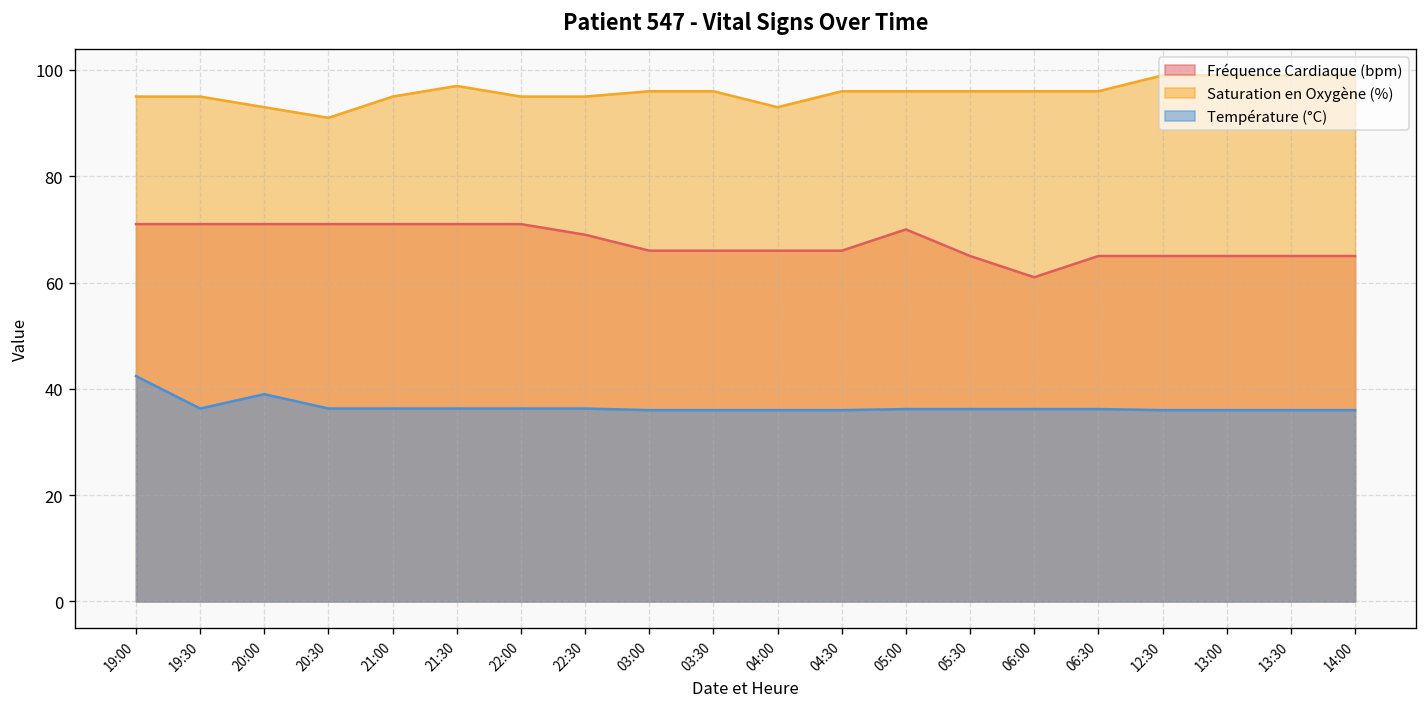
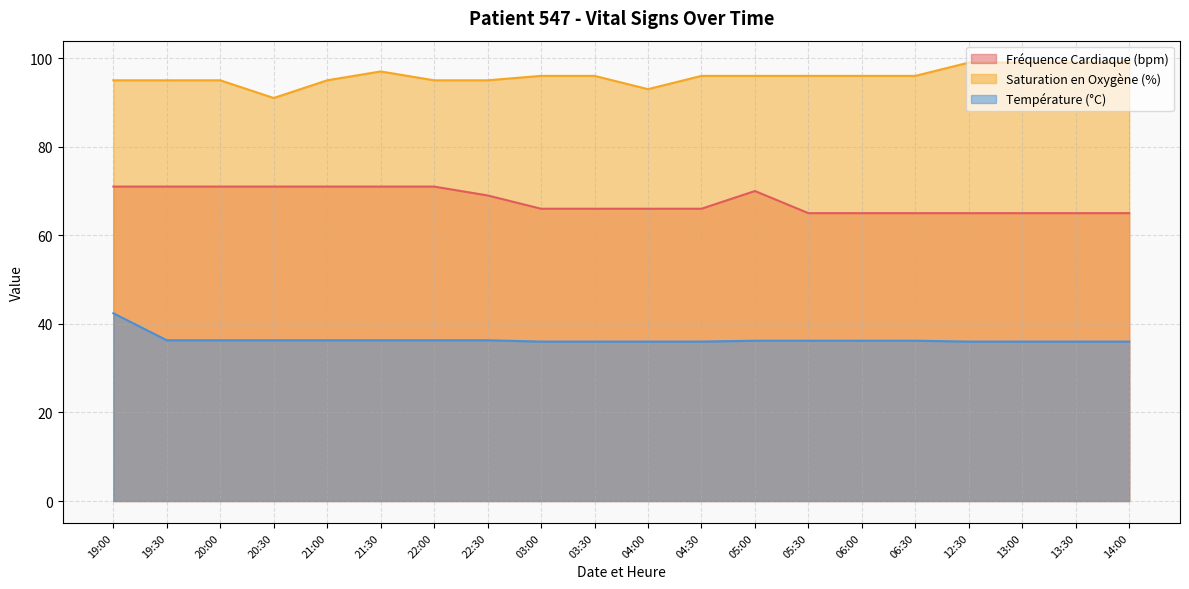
  {
    "Fréquence Cardiaque (bpm)": {
      "19:00": 71,
      "19:30": 71,
      "20:00": 71,
      "20:30": 71,
      "21:00": 71,
      "21:30": 71,
      "22:00": 71,
      "22:30": 69,
      "03:00": 66,
      "03:30": 66,
      "04:00": 66,
      "04:30": 66,
      "05:00": 70,
      "05:30": 65,
-     "06:00": 61,
+     "06:00": 65,
      "06:30": 65,
      "12:30": 65,
      "13:00": 65,
      "13:30": 65,
      "14:00": 65
    },
    "Saturation en Oxygène (%)": {
      "19:00": 95,
      "19:30": 95,
-     "20:00": 93,
+     "20:00": 95,
      "20:30": 91,
      "21:00": 95,
      "21:30": 97,
      "22:00": 95,
      "22:30": 95,
      "03:00": 96,
      "03:30": 96,
      "04:00": 93,
      "04:30": 96,
      "05:00": 96,
      "05:30": 96,
      "06:00": 96,
      "06:30": 96
    },
    "Température (°C)": {
      "19:00": 42,
      "19:30": 36,
-     "20:00": 39,
+     "20:00": 36,
      "20:30": 36,
      "21:00": 36,
      "21:30": 36,
      "22:00": 36,
      "22:30": 36,
      "03:00": 36,
      "03:30": 36,
      "04:00": 36,
      "04:30": 36,
      "05:00": 36,
      "05:30": 36,
      "06:00": 36,
      "06:30": 36,
      "12:30": 36,
      "13:00": 36,
      "13:30": 36,
      "14:00": 36
    }
  }
